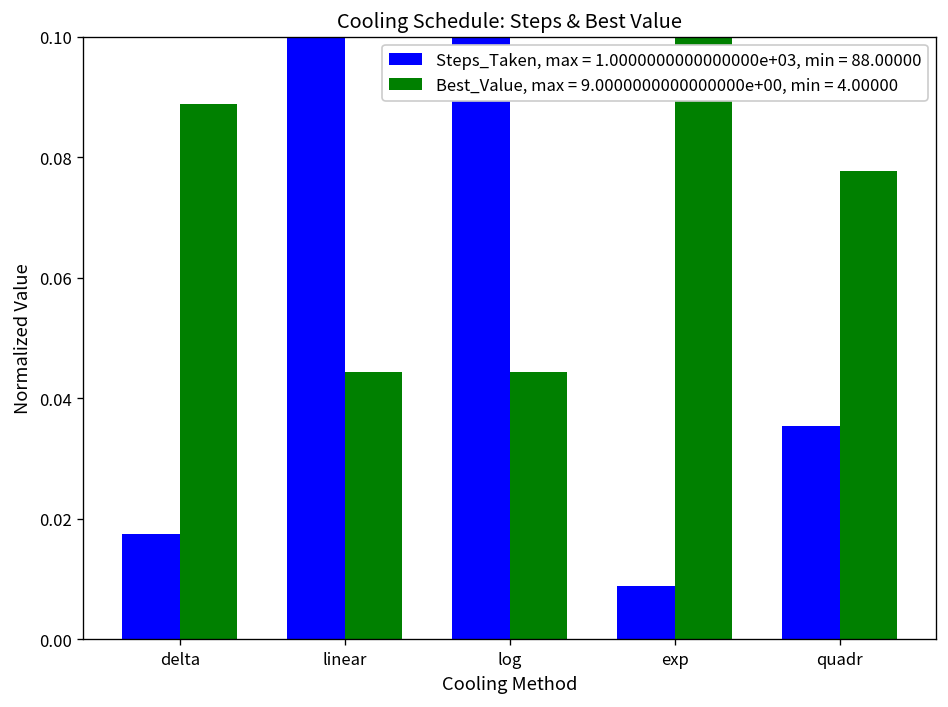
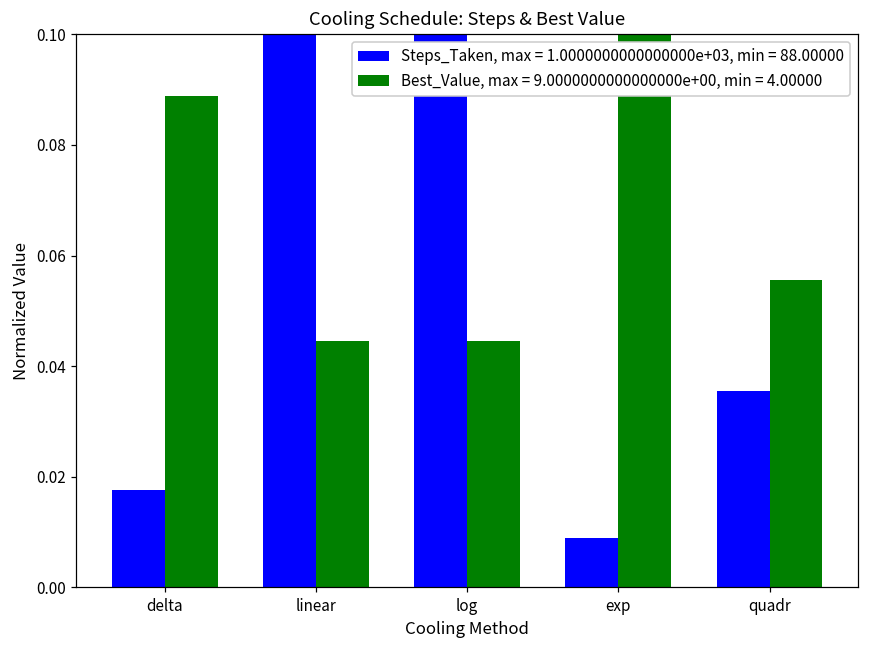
  {
    "Steps_Taken, max = 1.0000000000000000e+03, min = 88.00000": {
      "delta": 0.017,
      "linear": 0.100,
      "log": 0.100,
      "exp": 0.009,
      "quadr": 0.035
    },
    "Best_Value, max = 9.0000000000000000e+00, min = 4.00000": {
      "delta": 0.089,
      "linear": 0.044,
      "log": 0.044,
      "exp": 0.100,
-     "quadr": 0.078
+     "quadr": 0.056
    }
  }
